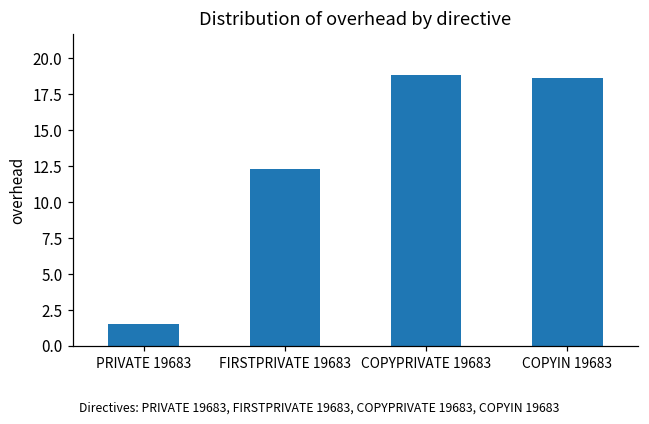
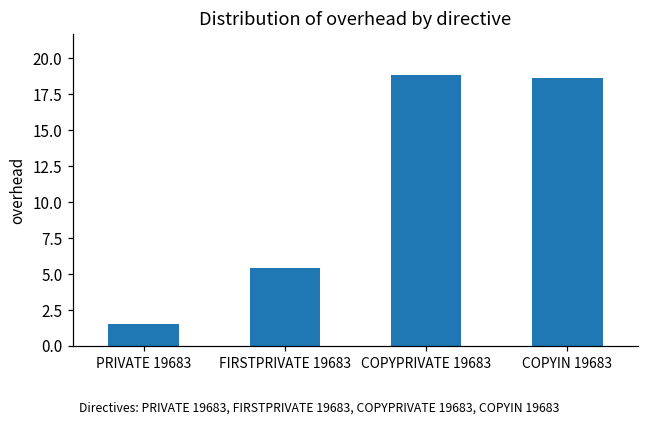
  {
    "PRIVATE 19683": 1.5,
-   "FIRSTPRIVATE 19683": 12.3,
+   "FIRSTPRIVATE 19683": 5.4,
    "COPYPRIVATE 19683": 18.8,
    "COPYIN 19683": 18.7
  }
